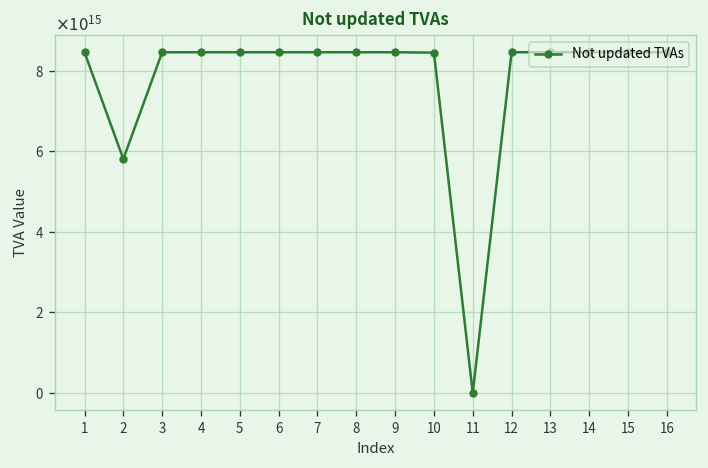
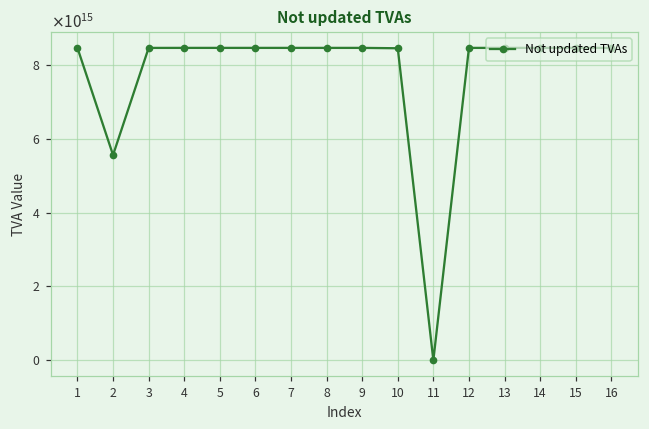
  {
    "1": 8500000000000000,
-   "2": 5800000000000000,
+   "2": 5600000000000000,
    "3": 8500000000000000,
    "4": 8500000000000000,
    "5": 8500000000000000,
    "6": 8500000000000000,
    "7": 8500000000000000,
    "8": 8500000000000000,
    "9": 8500000000000000,
    "10": 8400000000000000,
    "11": 0,
    "12": 8500000000000000
  }
